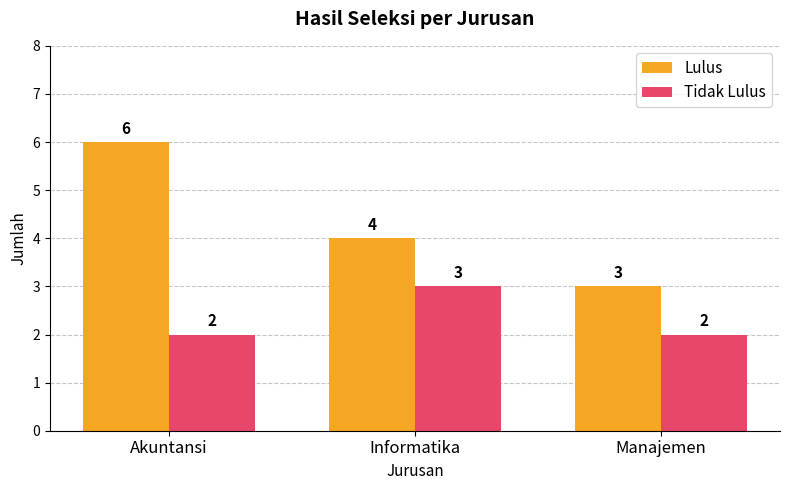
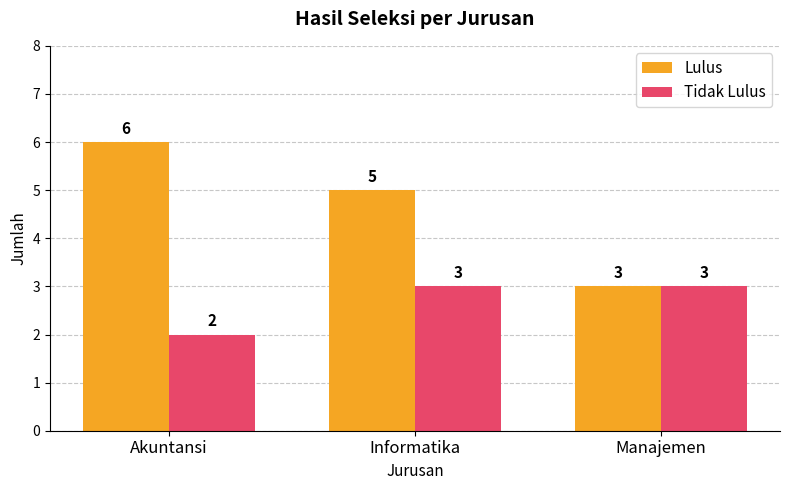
  {
    "Lulus": {
      "Akuntansi": 6,
-     "Informatika": 4,
+     "Informatika": 5,
      "Manajemen": 3
    },
    "Tidak Lulus": {
      "Akuntansi": 2,
      "Informatika": 3,
-     "Manajemen": 2
+     "Manajemen": 3
    }
  }
